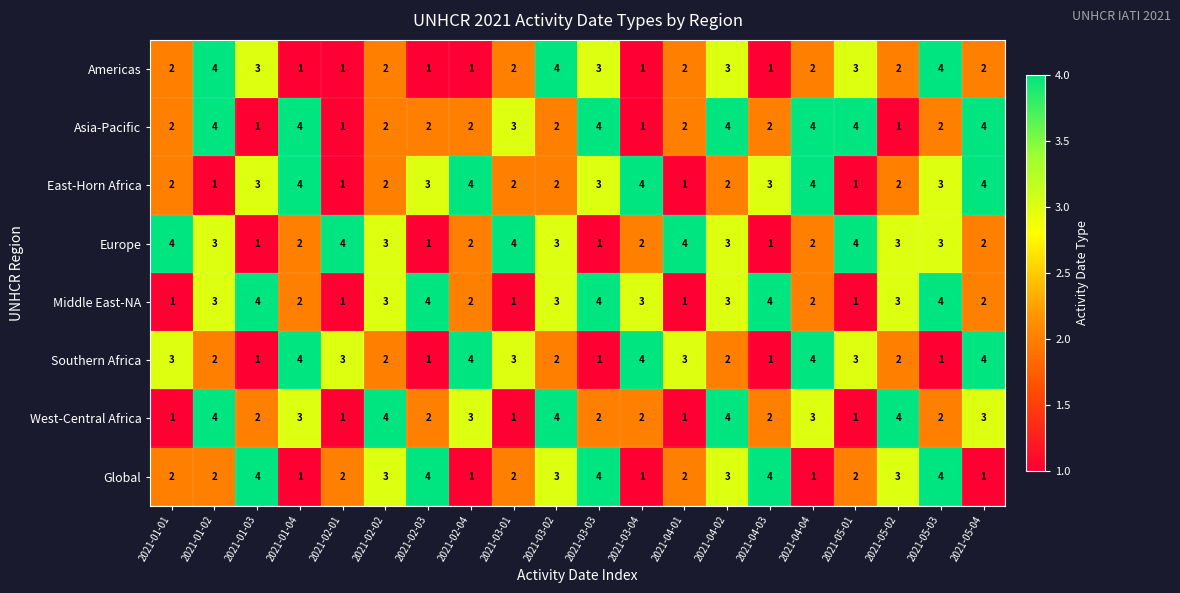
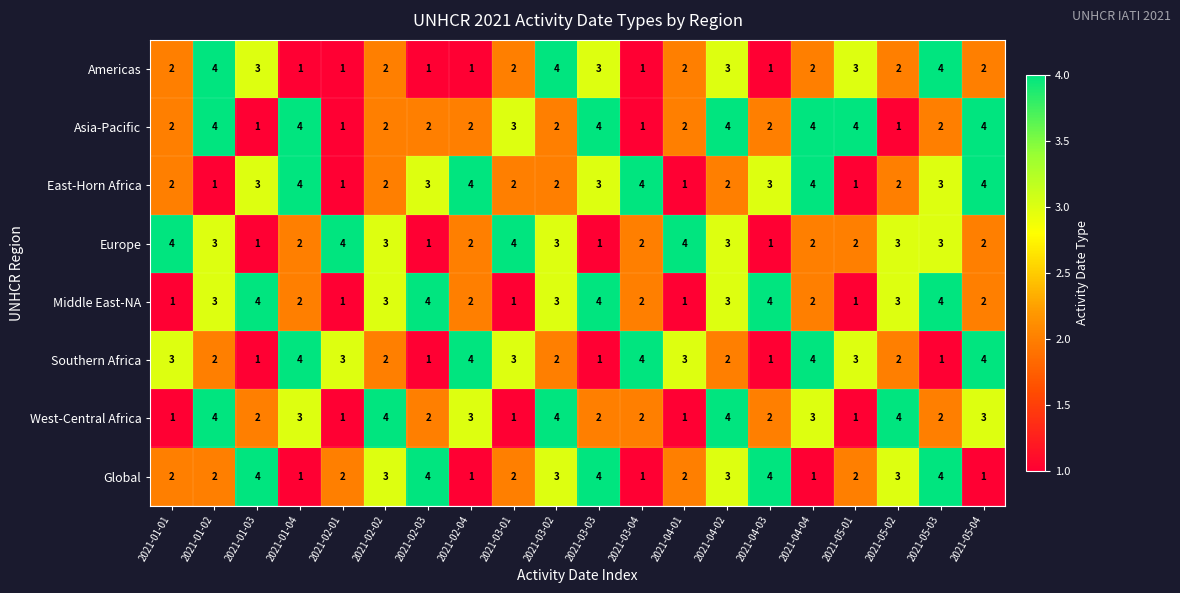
  {
    "Americas": {
      "2021-01-01": 2,
      "2021-01-02": 4,
      "2021-01-03": 3,
      "2021-01-04": 1,
      "2021-02-01": 1,
      "2021-02-02": 2,
      "2021-02-03": 1,
      "2021-02-04": 1,
      "2021-03-01": 2,
      "2021-03-02": 4,
      "2021-03-03": 3,
      "2021-03-04": 1,
      "2021-04-01": 2,
      "2021-04-02": 3,
      "2021-04-03": 1,
      "2021-04-04": 2,
      "2021-05-01": 3,
      "2021-05-02": 2,
      "2021-05-03": 4,
      "2021-05-04": 2
    },
    "Asia-Pacific": {
      "2021-01-01": 2,
      "2021-01-02": 4,
      "2021-01-03": 1,
      "2021-01-04": 4,
      "2021-02-01": 1,
      "2021-02-02": 2,
      "2021-02-03": 2,
      "2021-02-04": 2,
      "2021-03-01": 3,
      "2021-03-02": 2,
      "2021-03-03": 4,
      "2021-03-04": 1,
      "2021-04-01": 2,
      "2021-04-02": 4,
      "2021-04-03": 2,
      "2021-04-04": 4,
      "2021-05-01": 4,
      "2021-05-02": 1,
      "2021-05-03": 2,
      "2021-05-04": 4
    },
    "East-Horn Africa": {
      "2021-01-01": 2,
      "2021-01-02": 1,
      "2021-01-03": 3,
      "2021-01-04": 4,
      "2021-02-01": 1,
      "2021-02-02": 2,
      "2021-02-03": 3,
      "2021-02-04": 4,
      "2021-03-01": 2,
      "2021-03-02": 2,
      "2021-03-03": 3,
      "2021-03-04": 4,
      "2021-04-01": 1,
      "2021-04-02": 2,
      "2021-04-03": 3,
      "2021-04-04": 4,
      "2021-05-01": 1,
      "2021-05-02": 2,
      "2021-05-03": 3,
      "2021-05-04": 4
    },
    "Europe": {
      "2021-01-01": 4,
      "2021-01-02": 3,
      "2021-01-03": 1,
      "2021-01-04": 2,
      "2021-02-01": 4,
      "2021-02-02": 3,
      "2021-02-03": 1,
      "2021-02-04": 2,
      "2021-03-01": 4,
      "2021-03-02": 3,
      "2021-03-03": 1,
      "2021-03-04": 2,
      "2021-04-01": 4,
      "2021-04-02": 3,
      "2021-04-03": 1,
      "2021-04-04": 2,
-     "2021-05-01": 4,
+     "2021-05-01": 2,
      "2021-05-02": 3,
      "2021-05-03": 3,
      "2021-05-04": 2
    },
    "Middle East-NA": {
      "2021-01-01": 1,
      "2021-01-02": 3,
      "2021-01-03": 4,
      "2021-01-04": 2,
      "2021-02-01": 1,
      "2021-02-02": 3,
      "2021-02-03": 4,
      "2021-02-04": 2,
      "2021-03-01": 1,
      "2021-03-02": 3,
      "2021-03-03": 4,
-     "2021-03-04": 3,
+     "2021-03-04": 2,
      "2021-04-01": 1,
      "2021-04-02": 3,
      "2021-04-03": 4,
      "2021-04-04": 2,
      "2021-05-01": 1,
      "2021-05-02": 3,
      "2021-05-03": 4,
      "2021-05-04": 2
    },
    "Southern Africa": {
      "2021-01-01": 3,
      "2021-01-02": 2,
      "2021-01-03": 1,
      "2021-01-04": 4,
      "2021-02-01": 3,
      "2021-02-02": 2,
      "2021-02-03": 1,
      "2021-02-04": 4,
      "2021-03-01": 3,
      "2021-03-02": 2,
      "2021-03-03": 1,
      "2021-03-04": 4,
      "2021-04-01": 3,
      "2021-04-02": 2,
      "2021-04-03": 1,
      "2021-04-04": 4,
      "2021-05-01": 3,
      "2021-05-02": 2,
      "2021-05-03": 1,
      "2021-05-04": 4
    },
    "West-Central Africa": {
      "2021-01-01": 1,
      "2021-01-02": 4,
      "2021-01-03": 2,
      "2021-01-04": 3,
      "2021-02-01": 1,
      "2021-02-02": 4,
      "2021-02-03": 2,
      "2021-02-04": 3,
      "2021-03-01": 1,
      "2021-03-02": 4,
      "2021-03-03": 2,
      "2021-03-04": 2,
      "2021-04-01": 1,
      "2021-04-02": 4,
      "2021-04-03": 2,
      "2021-04-04": 3,
      "2021-05-01": 1,
      "2021-05-02": 4,
      "2021-05-03": 2,
      "2021-05-04": 3
    },
    "Global": {
      "2021-01-01": 2,
      "2021-01-02": 2,
      "2021-01-03": 4,
      "2021-01-04": 1,
      "2021-02-01": 2,
      "2021-02-02": 3,
      "2021-02-03": 4,
      "2021-02-04": 1,
      "2021-03-01": 2,
      "2021-03-02": 3,
      "2021-03-03": 4,
      "2021-03-04": 1,
      "2021-04-01": 2,
      "2021-04-02": 3,
      "2021-04-03": 4,
      "2021-04-04": 1,
      "2021-05-01": 2,
      "2021-05-02": 3,
      "2021-05-03": 4,
      "2021-05-04": 1
    }
  }
